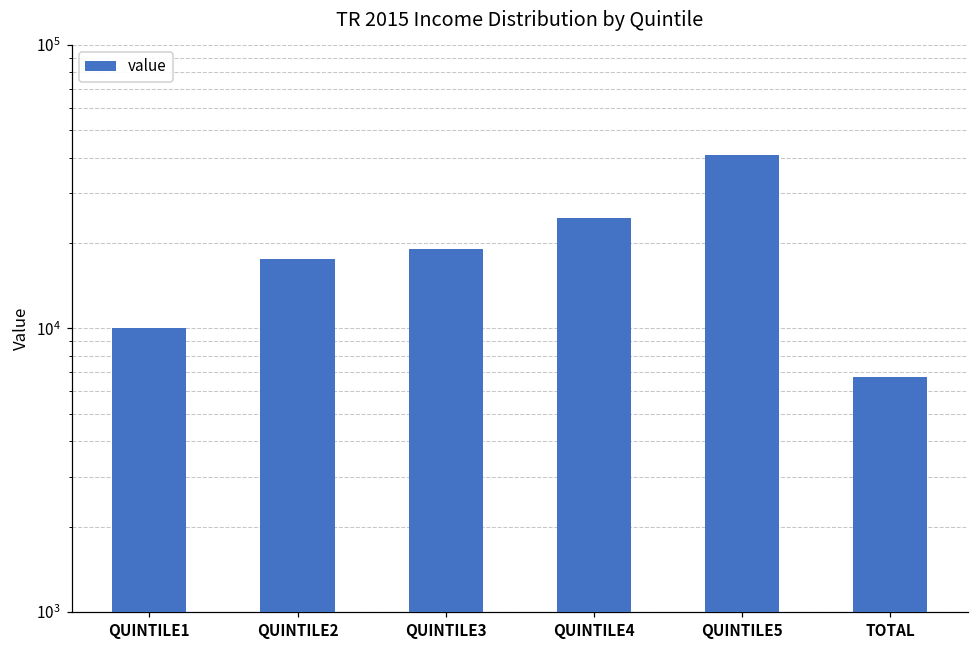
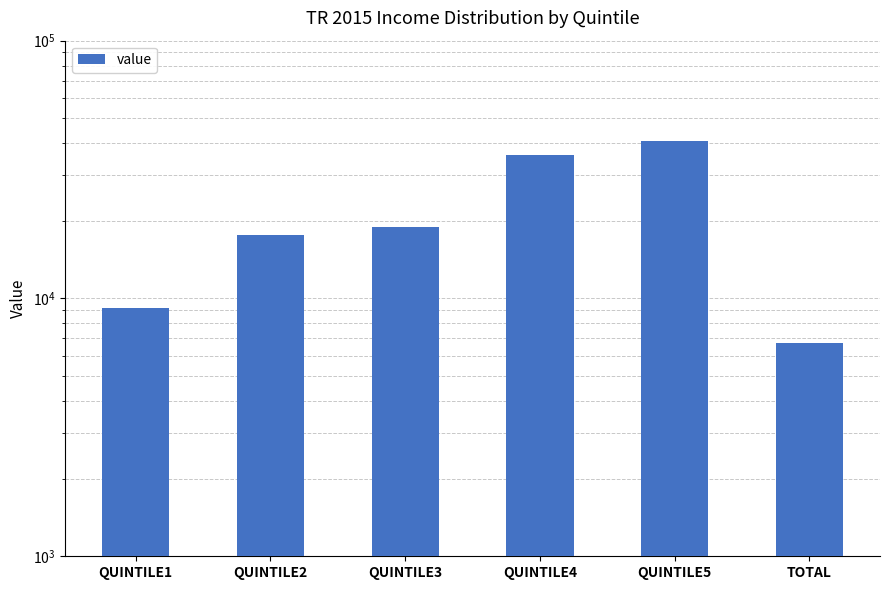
  {
-   "QUINTILE1": 10000,
+   "QUINTILE1": 9200,
    "QUINTILE2": 18000,
    "QUINTILE3": 19000,
-   "QUINTILE4": 24000,
+   "QUINTILE4": 36000,
    "QUINTILE5": 41000,
    "TOTAL": 6700
  }
